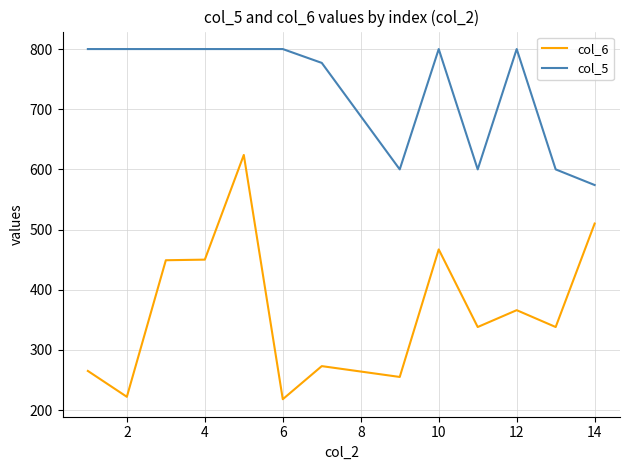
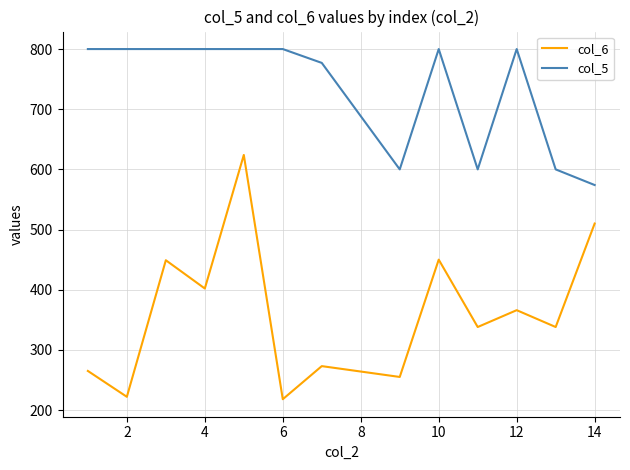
  {
    "col_6": {
      "2": 220,
-     "4": 450,
+     "4": 400,
      "6": 220,
-     "10": 470,
+     "10": 450,
      "12": 370,
      "14": 510
    },
    "col_5": {
      "2": 800,
      "4": 800,
      "6": 800,
      "10": 800,
      "12": 800,
      "14": 570
    }
  }
